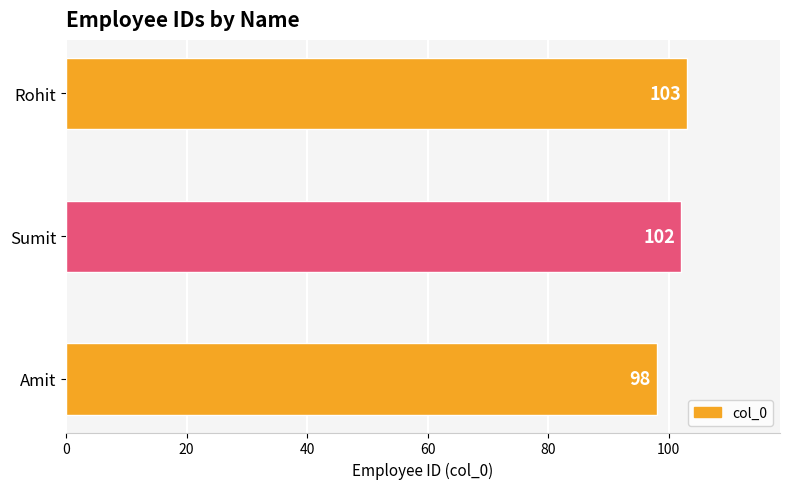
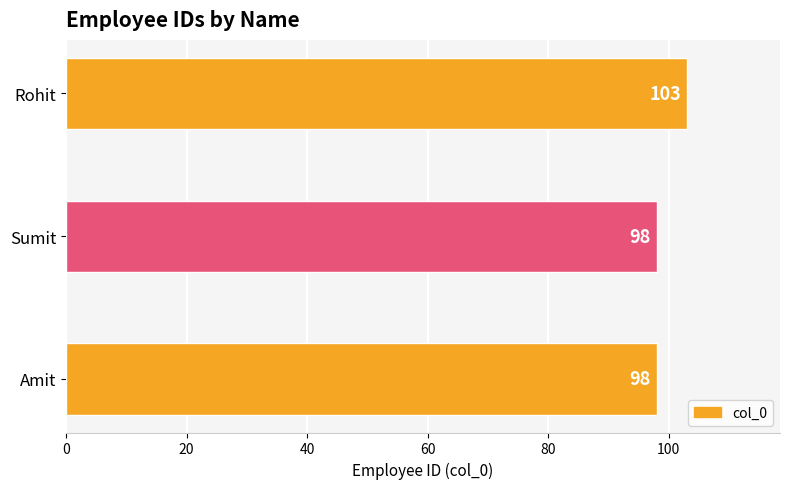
  {
    "Rohit": 103,
-   "Sumit": 102,
+   "Sumit": 98,
    "Amit": 98
  }
